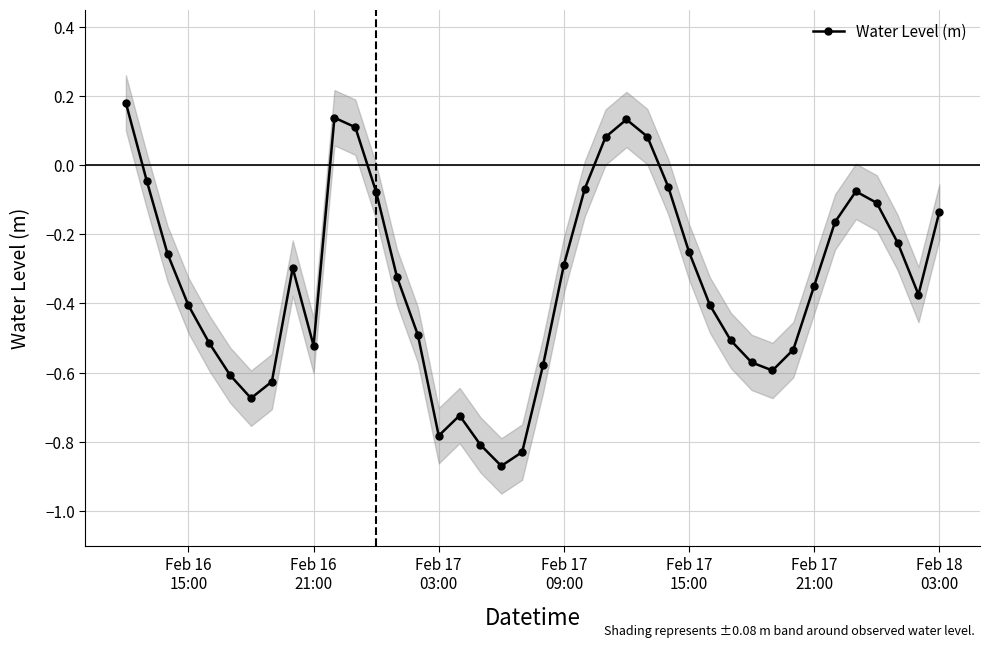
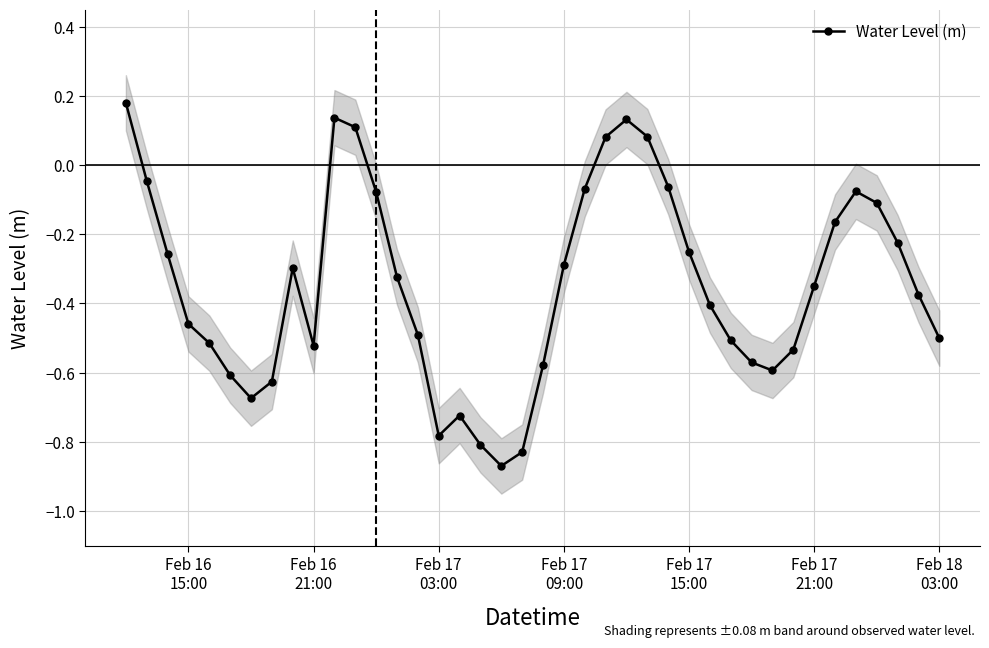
  {
    "Water Level (m)": {
-     "Feb 16 15:00": -0.41,
+     "Feb 16 15:00": -0.46,
      "Feb 16 21:00": -0.52,
      "Feb 17 03:00": -0.78,
      "Feb 17 09:00": -0.29,
      "Feb 17 15:00": -0.25,
      "Feb 17 21:00": -0.35,
-     "Feb 18 03:00": -0.14
+     "Feb 18 03:00": -0.50
    }
  }
